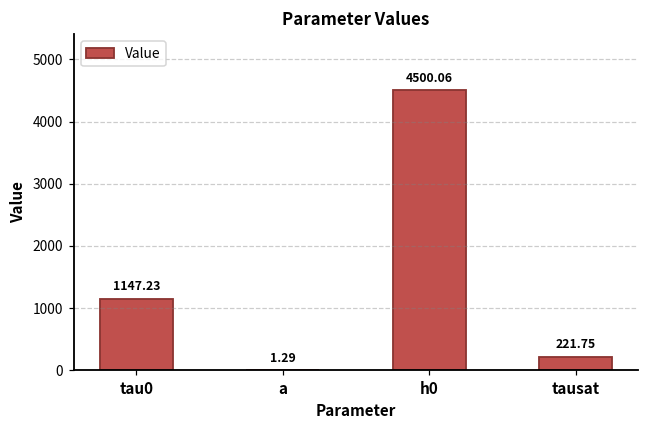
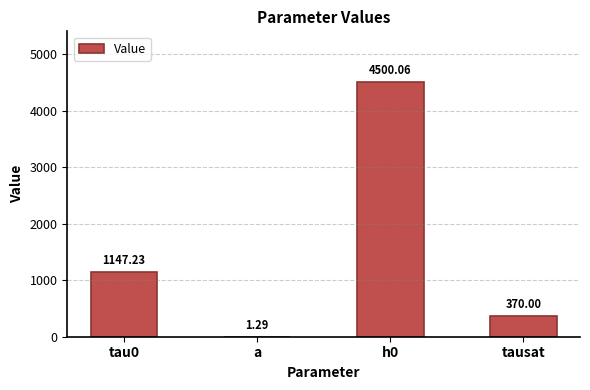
  {
    "tau0": 1147.23,
    "a": 1.29,
    "h0": 4500.06,
-   "tausat": 221.75
+   "tausat": 370.00
  }
